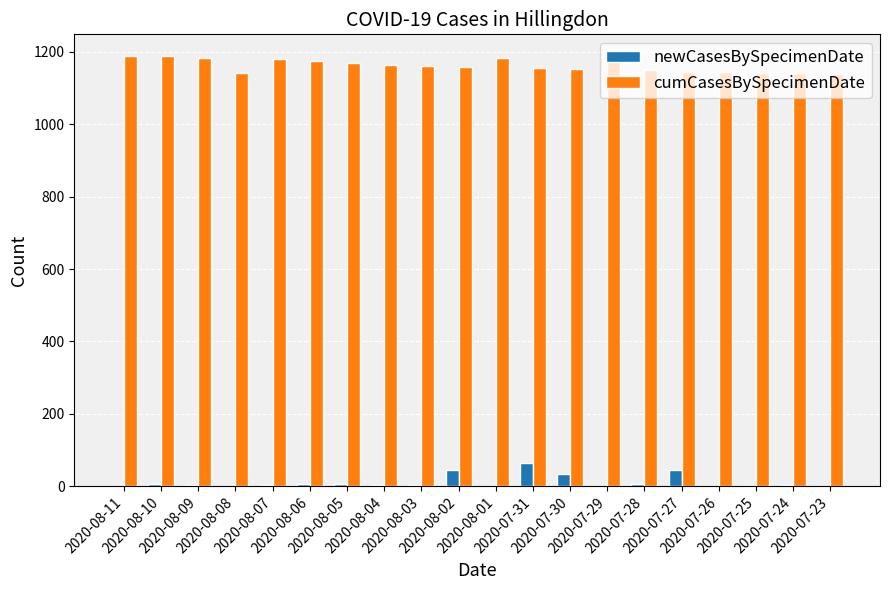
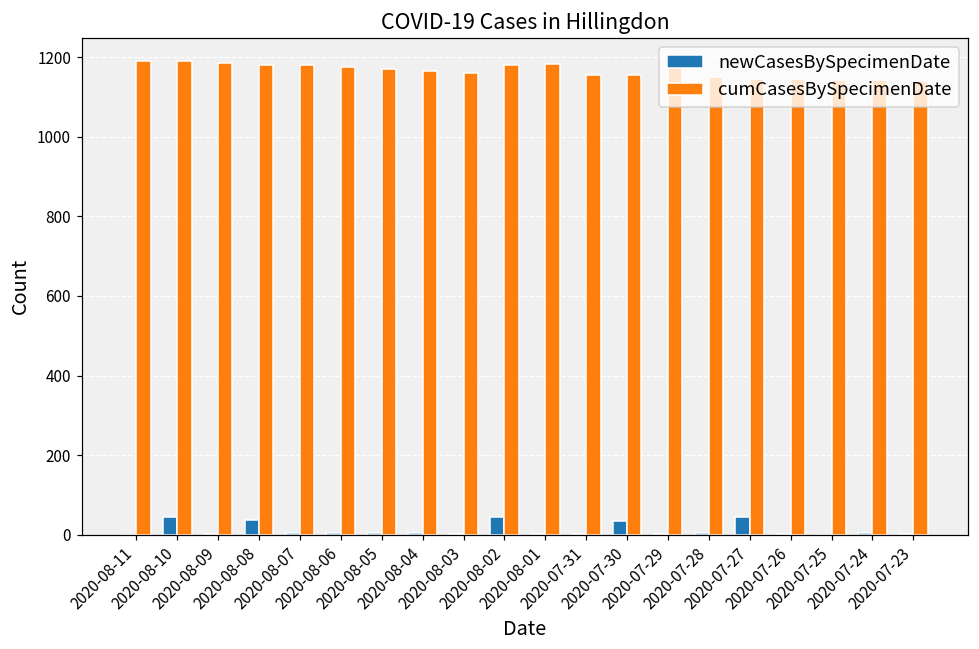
  {
    "newCasesBySpecimenDate": {
      "2020-08-11": 0,
-     "2020-08-10": 10,
-     "2020-08-08": 0,
+     "2020-08-10": 50,
+     "2020-08-08": 40,
      "2020-08-02": 50,
-     "2020-07-31": 60,
+     "2020-07-31": 0,
      "2020-07-30": 40,
      "2020-07-27": 50,
      "2020-07-25": 0
    },
    "cumCasesBySpecimenDate": {
      "2020-08-11": 1190,
      "2020-08-10": 1190,
      "2020-08-09": 1180,
-     "2020-08-08": 1140,
+     "2020-08-08": 1180,
      "2020-08-07": 1180,
      "2020-08-06": 1180,
      "2020-08-05": 1170,
      "2020-08-04": 1170,
      "2020-08-03": 1160,
-     "2020-08-02": 1160,
+     "2020-08-02": 1180,
      "2020-08-01": 1180,
      "2020-07-31": 1160,
      "2020-07-30": 1150
    }
  }
